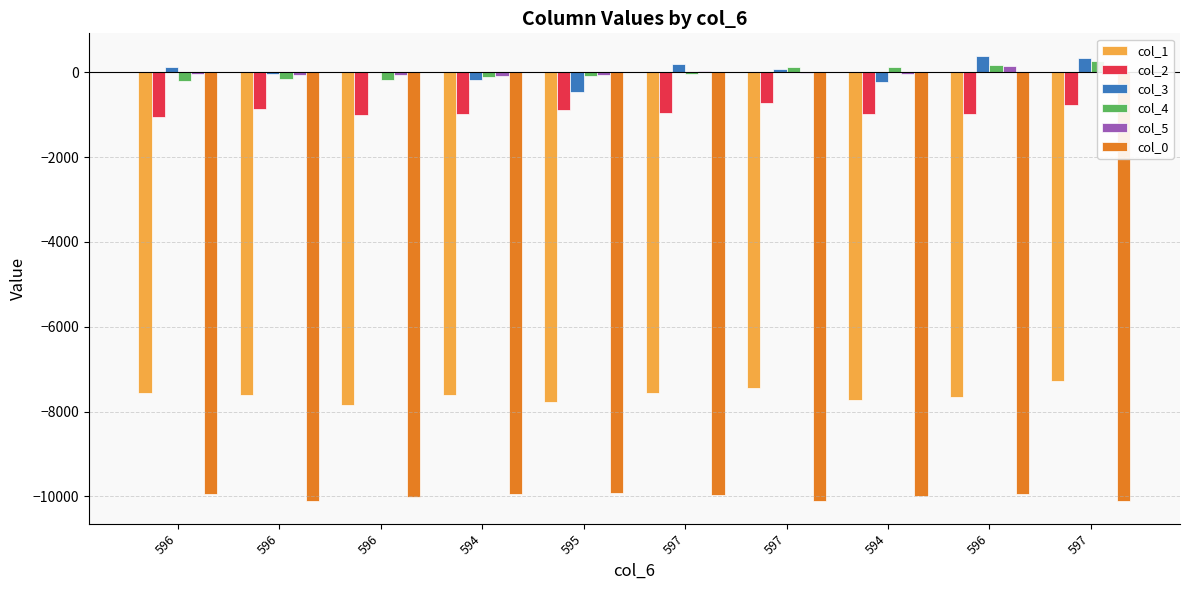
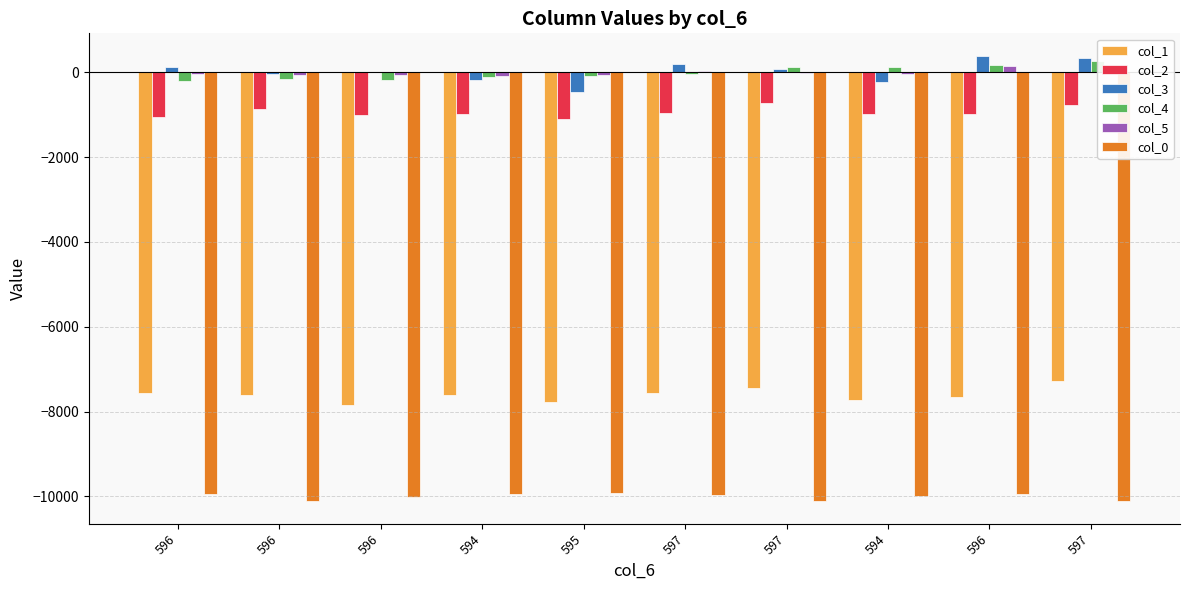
  {
    "col_2": {
-     "595": -900
+     "595": -1100
    },
    "col_3": {
      "595": -500
    },
    "col_4": {
      "595": -100
    },
    "col_5": {
      "595": -100
    }
  }
